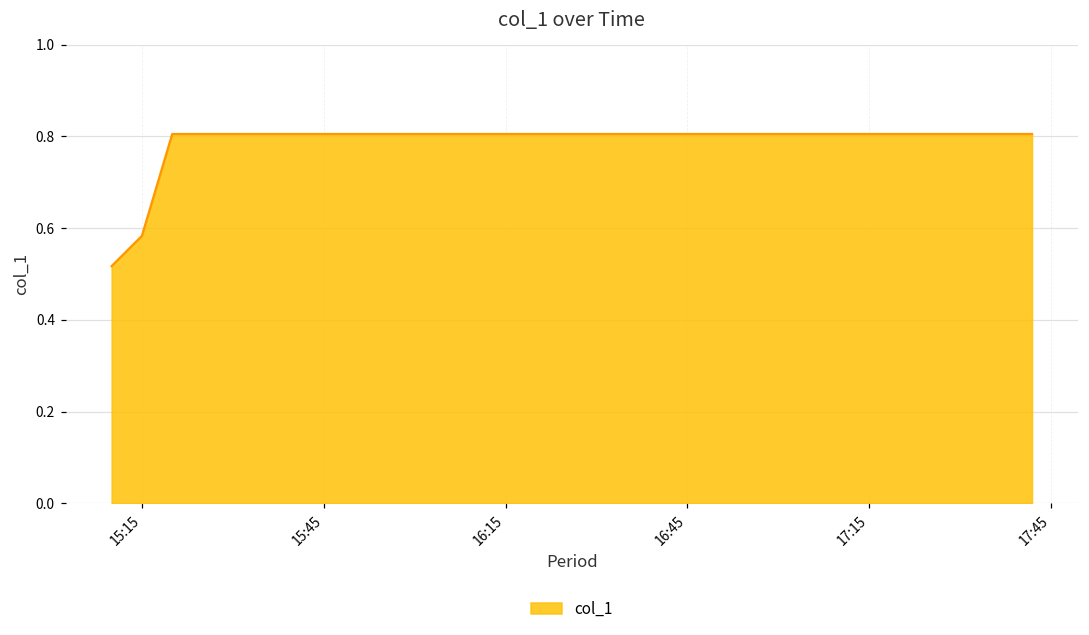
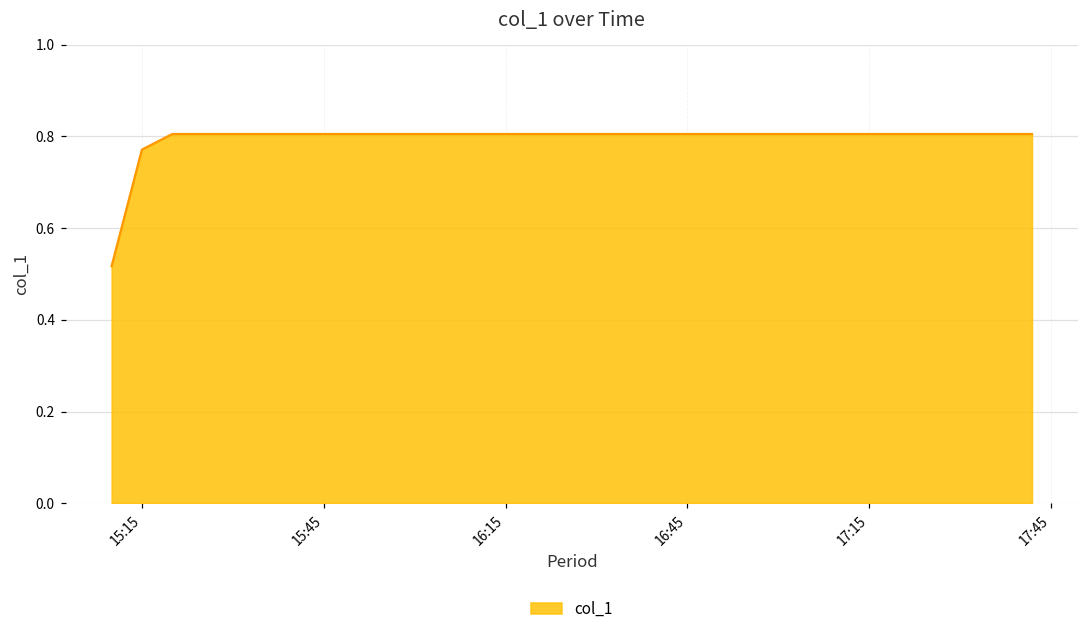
  {
-   "15:15": 0.58,
+   "15:15": 0.77,
    "15:45": 0.81,
    "16:15": 0.81,
    "16:45": 0.81,
    "17:15": 0.81
  }
